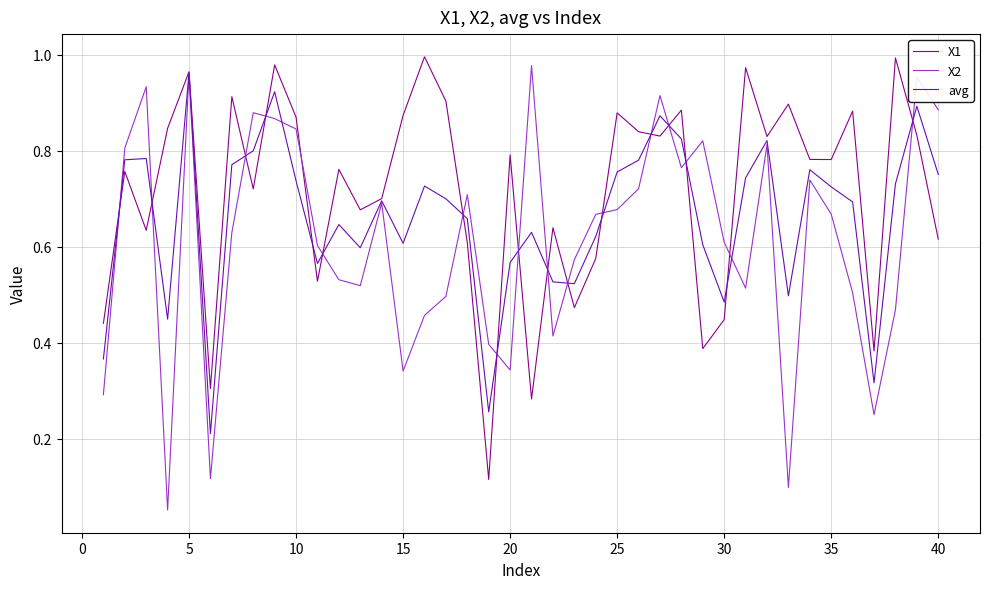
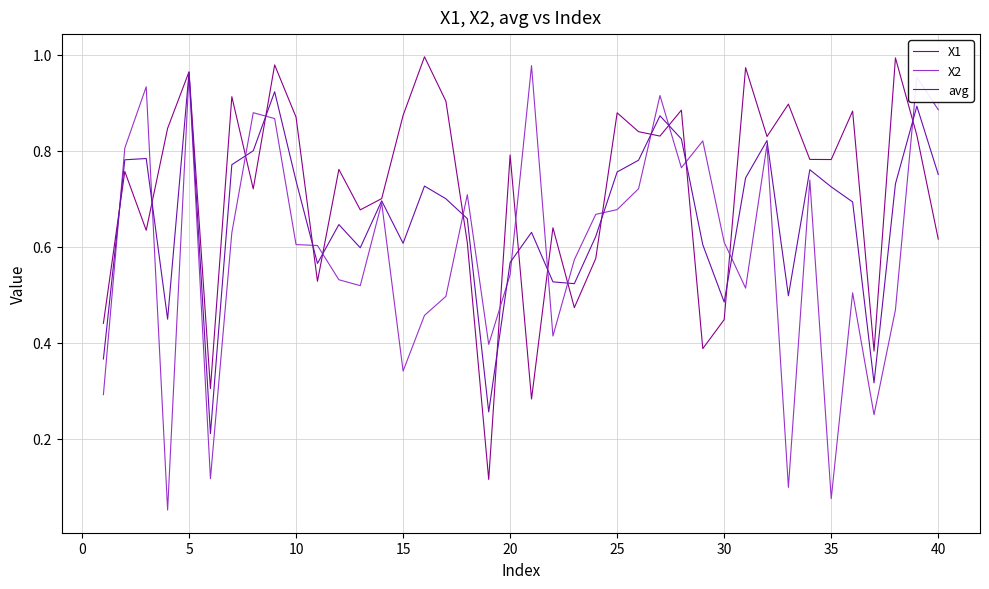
  {
    "X2": {
-     "10": 0.85,
+     "10": 0.60,
      "15": 0.34,
-     "20": 0.34,
+     "20": 0.54,
      "25": 0.68,
      "30": 0.61,
-     "35": 0.67,
+     "35": 0.08,
      "40": 0.89
    }
  }
